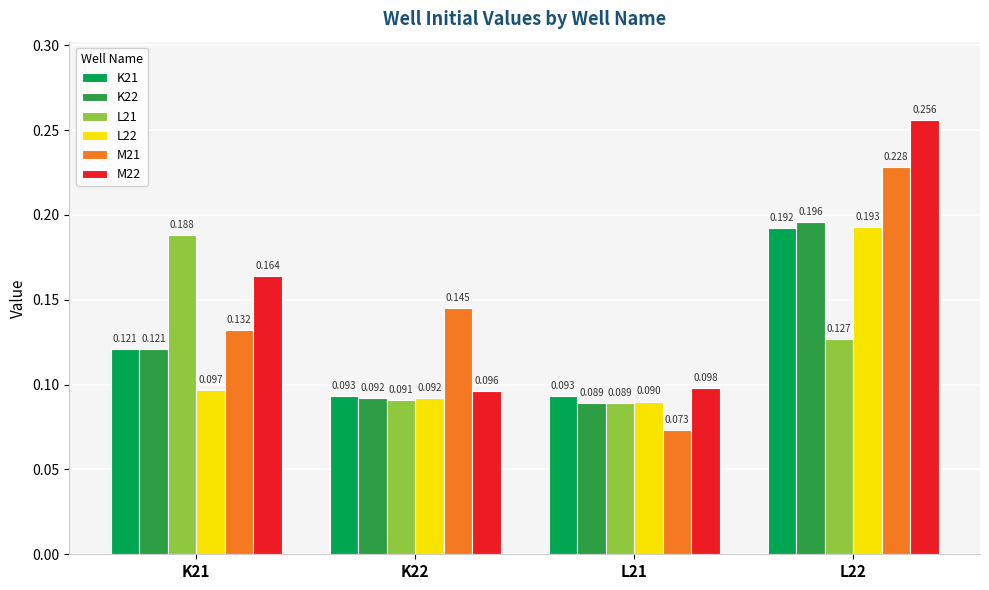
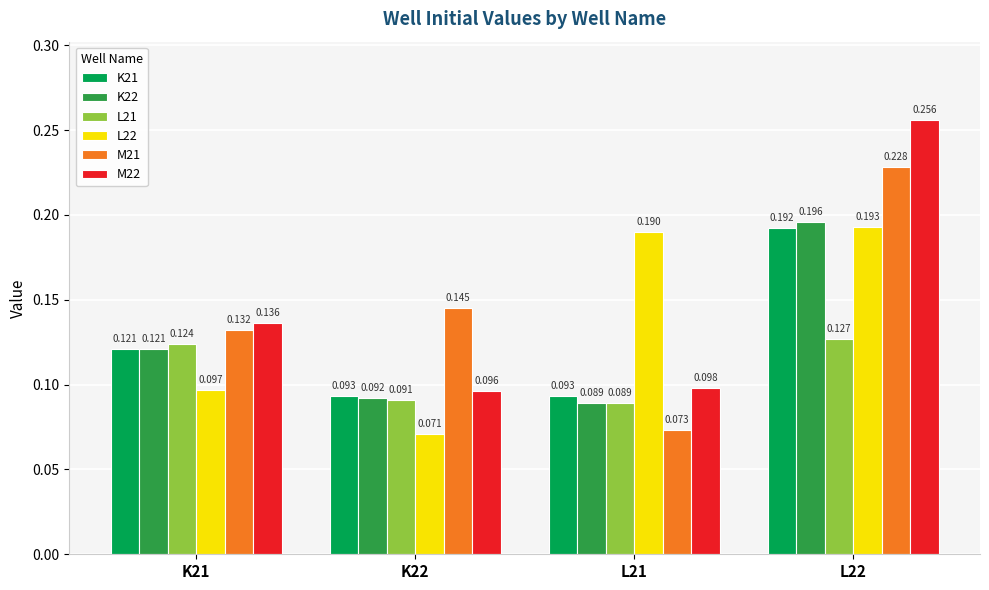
  {
    "L21": {
-     "K21": 0.188,
+     "K21": 0.124,
      "K22": 0.091,
      "L21": 0.089,
      "L22": 0.127
    },
    "L22": {
      "K21": 0.097,
-     "K22": 0.092,
-     "L21": 0.090,
+     "K22": 0.071,
+     "L21": 0.190,
      "L22": 0.193
    },
    "M21": {
      "K21": 0.132,
      "K22": 0.145,
      "L21": 0.073,
      "L22": 0.228
    },
    "M22": {
-     "K21": 0.164,
+     "K21": 0.136,
      "K22": 0.096,
      "L21": 0.098,
      "L22": 0.256
    }
  }
